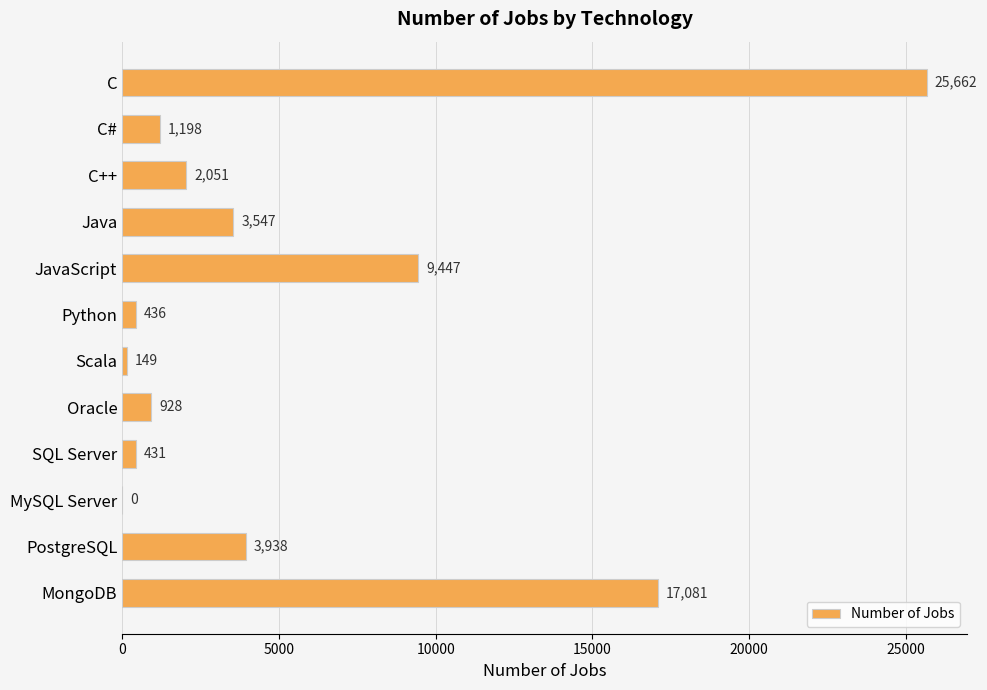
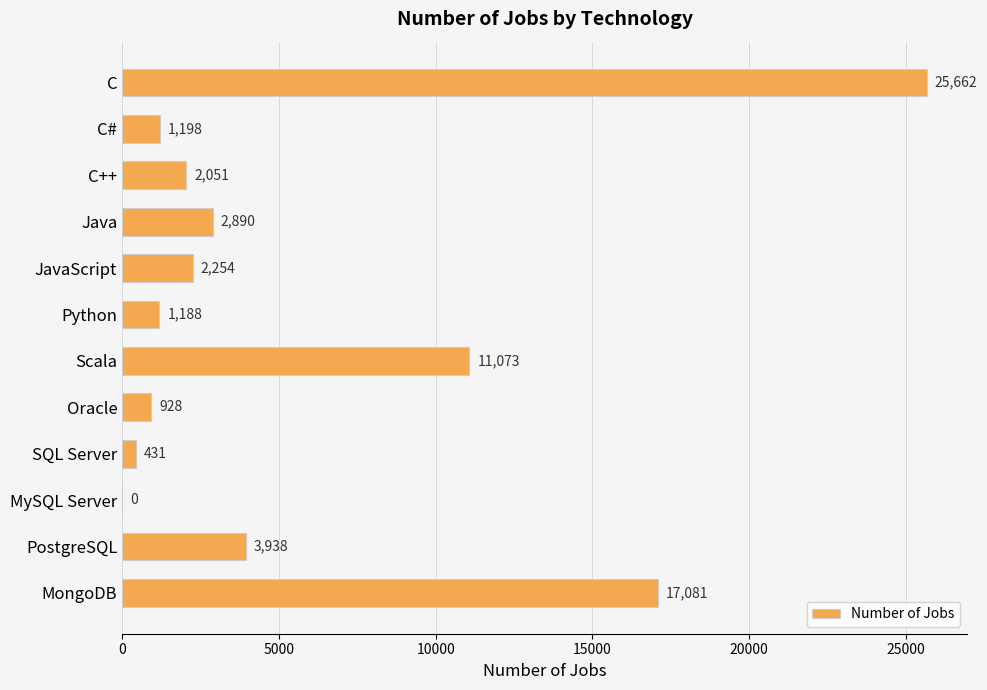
  {
    "C": "25,662",
    "C#": "1,198",
    "C++": "2,051",
-   "Java": "3,547",
-   "JavaScript": "9,447",
-   "Python": "436",
-   "Scala": "149",
+   "Java": "2,890",
+   "JavaScript": "2,254",
+   "Python": "1,188",
+   "Scala": "11,073",
    "Oracle": "928",
    "SQL Server": "431",
    "MySQL Server": "0",
    "PostgreSQL": "3,938",
    "MongoDB": "17,081"
  }
